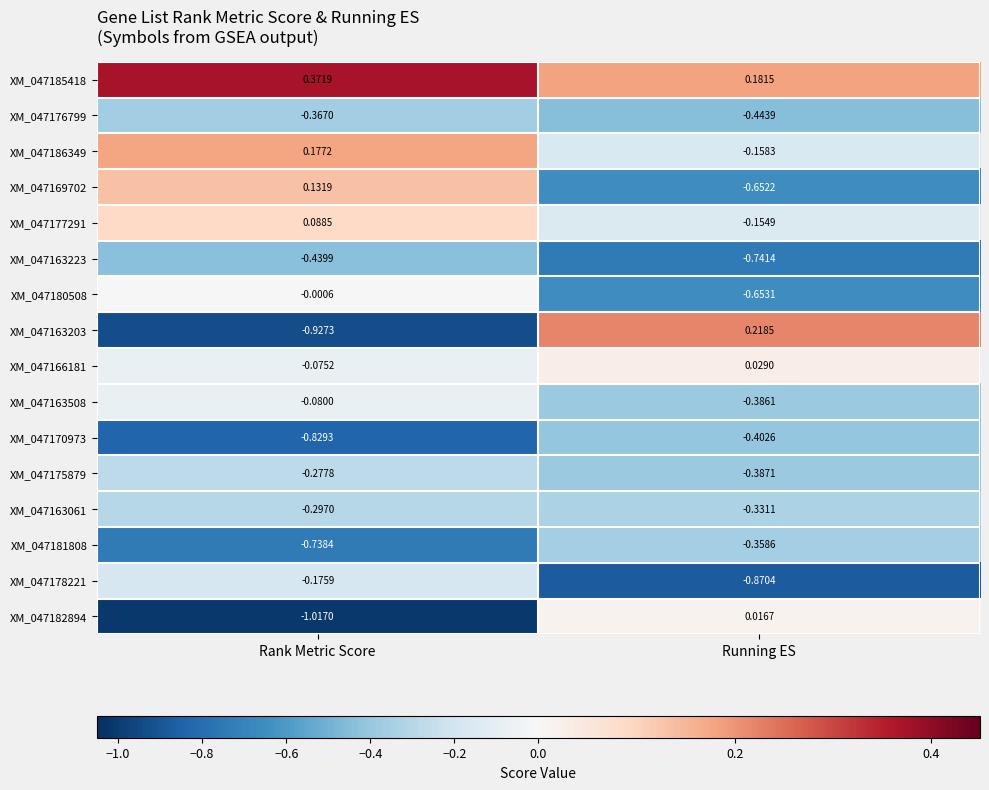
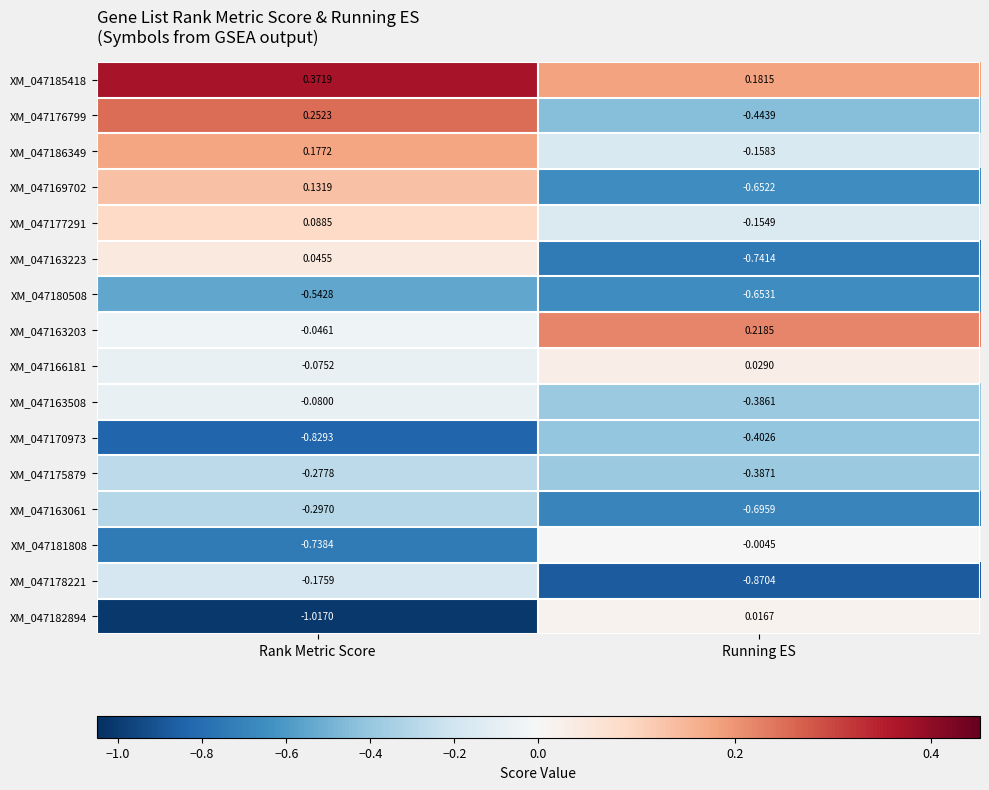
  {
    "XM_047185418": {
      "Rank Metric Score": 0.3719,
      "Running ES": 0.1815
    },
    "XM_047176799": {
-     "Rank Metric Score": -0.3670,
+     "Rank Metric Score": 0.2523,
      "Running ES": -0.4439
    },
    "XM_047186349": {
      "Rank Metric Score": 0.1772,
      "Running ES": -0.1583
    },
    "XM_047169702": {
      "Rank Metric Score": 0.1319,
      "Running ES": -0.6522
    },
    "XM_047177291": {
      "Rank Metric Score": 0.0885,
      "Running ES": -0.1549
    },
    "XM_047163223": {
-     "Rank Metric Score": -0.4399,
+     "Rank Metric Score": 0.0455,
      "Running ES": -0.7414
    },
    "XM_047180508": {
-     "Rank Metric Score": -0.0006,
+     "Rank Metric Score": -0.5428,
      "Running ES": -0.6531
    },
    "XM_047163203": {
-     "Rank Metric Score": -0.9273,
+     "Rank Metric Score": -0.0461,
      "Running ES": 0.2185
    },
    "XM_047166181": {
      "Rank Metric Score": -0.0752,
      "Running ES": 0.0290
    },
    "XM_047163508": {
      "Rank Metric Score": -0.0800,
      "Running ES": -0.3861
    },
    "XM_047170973": {
      "Rank Metric Score": -0.8293,
      "Running ES": -0.4026
    },
    "XM_047175879": {
      "Rank Metric Score": -0.2778,
      "Running ES": -0.3871
    },
    "XM_047163061": {
      "Rank Metric Score": -0.2970,
-     "Running ES": -0.3311
+     "Running ES": -0.6959
    },
    "XM_047181808": {
      "Rank Metric Score": -0.7384,
-     "Running ES": -0.3586
+     "Running ES": -0.0045
    },
    "XM_047178221": {
      "Rank Metric Score": -0.1759,
      "Running ES": -0.8704
    },
    "XM_047182894": {
      "Rank Metric Score": -1.0170,
      "Running ES": 0.0167
    }
  }
